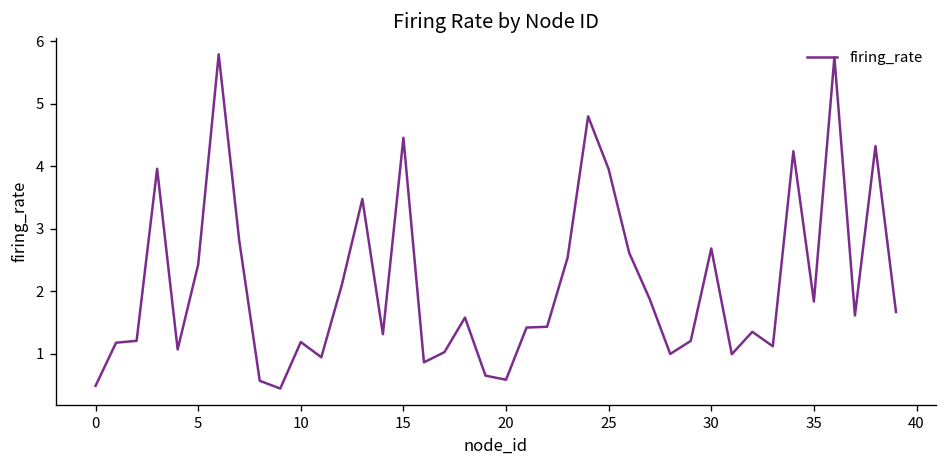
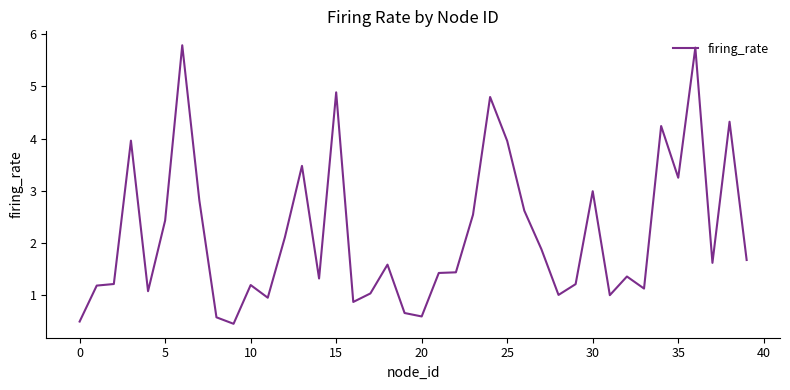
  {
    "0": 0.5,
    "5": 2.4,
    "10": 1.2,
-   "15": 4.5,
+   "15": 4.9,
    "20": 0.6,
    "25": 4.0,
-   "30": 2.7,
-   "35": 1.8
+   "30": 3.0,
+   "35": 3.2
  }
